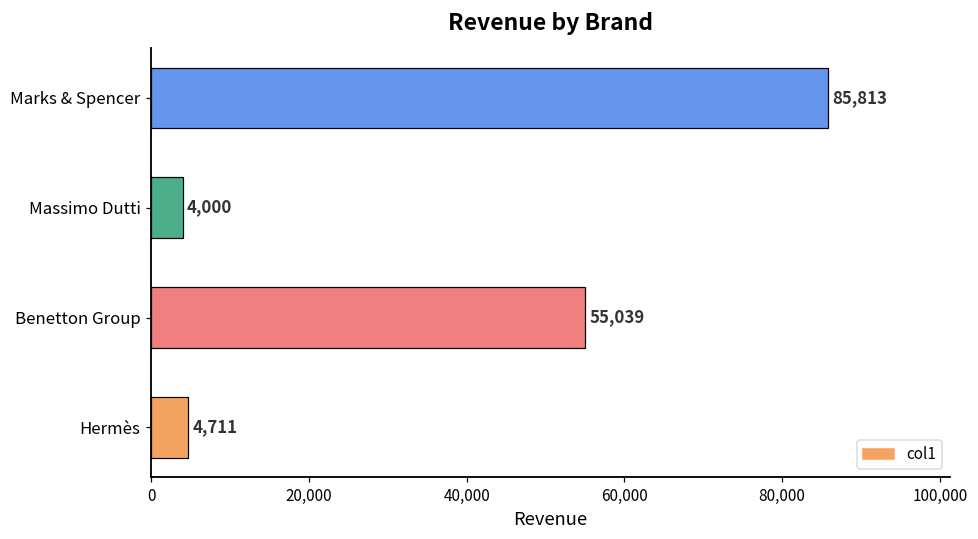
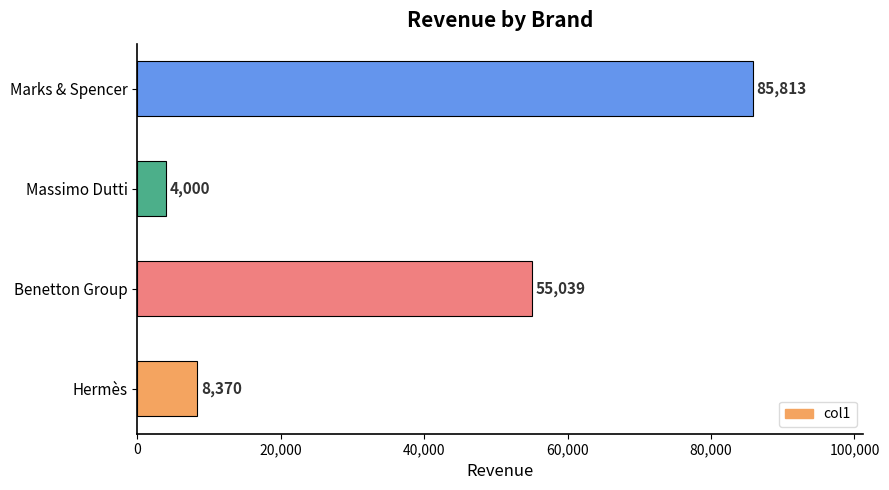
  {
    "Marks & Spencer": "85,813",
    "Massimo Dutti": "4,000",
    "Benetton Group": "55,039",
-   "Hermès": "4,711"
+   "Hermès": "8,370"
  }
